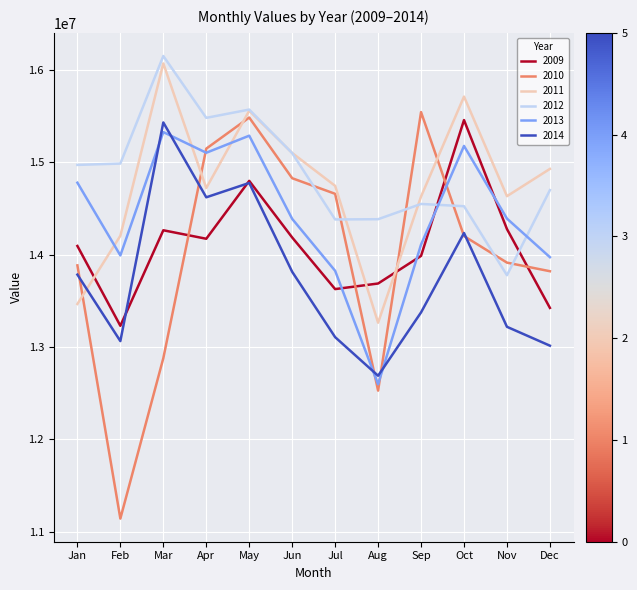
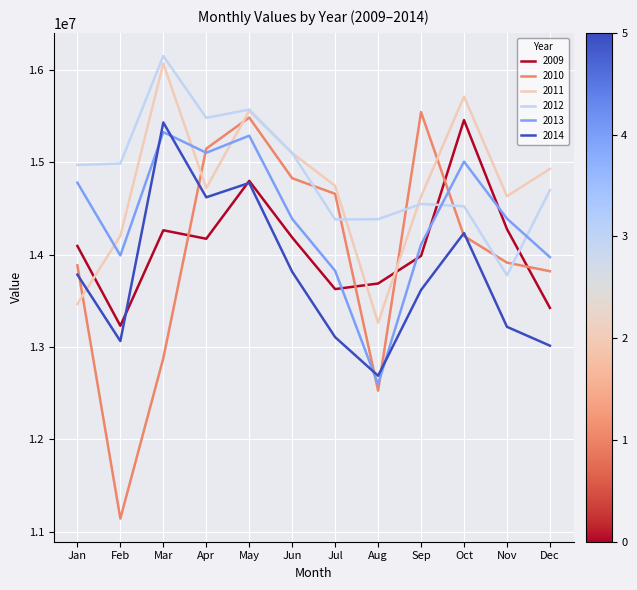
  {
    "2009": {
      "Jan": 14100000,
      "Feb": 13200000,
      "Mar": 14300000,
      "Apr": 14200000,
      "Jun": 14200000,
      "Jul": 13600000,
      "Aug": 13700000,
      "Sep": 14000000,
      "Oct": 15500000,
      "Nov": 14300000,
      "Dec": 13400000
    },
    "2010": {
      "Jan": 13900000,
      "Feb": 11100000,
      "Mar": 12900000,
      "Apr": 15100000,
      "May": 15500000,
      "Jun": 14800000,
      "Jul": 14700000,
      "Aug": 12500000,
      "Sep": 15500000,
      "Oct": 14200000,
      "Nov": 13900000,
      "Dec": 13800000
    },
    "2011": {
      "Jan": 13500000,
      "Feb": 14200000,
      "Mar": 16100000,
      "Apr": 14700000,
      "Jul": 14700000,
      "Aug": 13300000,
      "Sep": 14600000,
      "Oct": 15700000,
      "Nov": 14600000,
      "Dec": 14900000
    },
    "2012": {
      "Jan": 15000000,
      "Feb": 15000000,
      "Mar": 16100000,
      "Apr": 15500000,
      "Jul": 14400000,
      "Aug": 14400000,
      "Sep": 14500000,
      "Oct": 14500000,
      "Nov": 13800000,
      "Dec": 14700000
    },
    "2013": {
      "Jan": 14800000,
      "Feb": 14000000,
      "Mar": 15300000,
      "Apr": 15100000,
      "May": 15300000,
      "Jun": 14400000,
      "Jul": 13800000,
      "Aug": 12600000,
      "Sep": 14100000,
-     "Oct": 15200000,
+     "Oct": 15000000,
      "Nov": 14400000,
      "Dec": 14000000
    },
    "2014": {
      "Jan": 13800000,
      "Feb": 13100000,
      "Mar": 15400000,
      "Apr": 14600000,
      "Jun": 13800000,
      "Jul": 13100000,
      "Aug": 12700000,
-     "Sep": 13400000,
+     "Sep": 13600000,
      "Oct": 14200000,
      "Nov": 13200000,
      "Dec": 13000000
    }
  }
